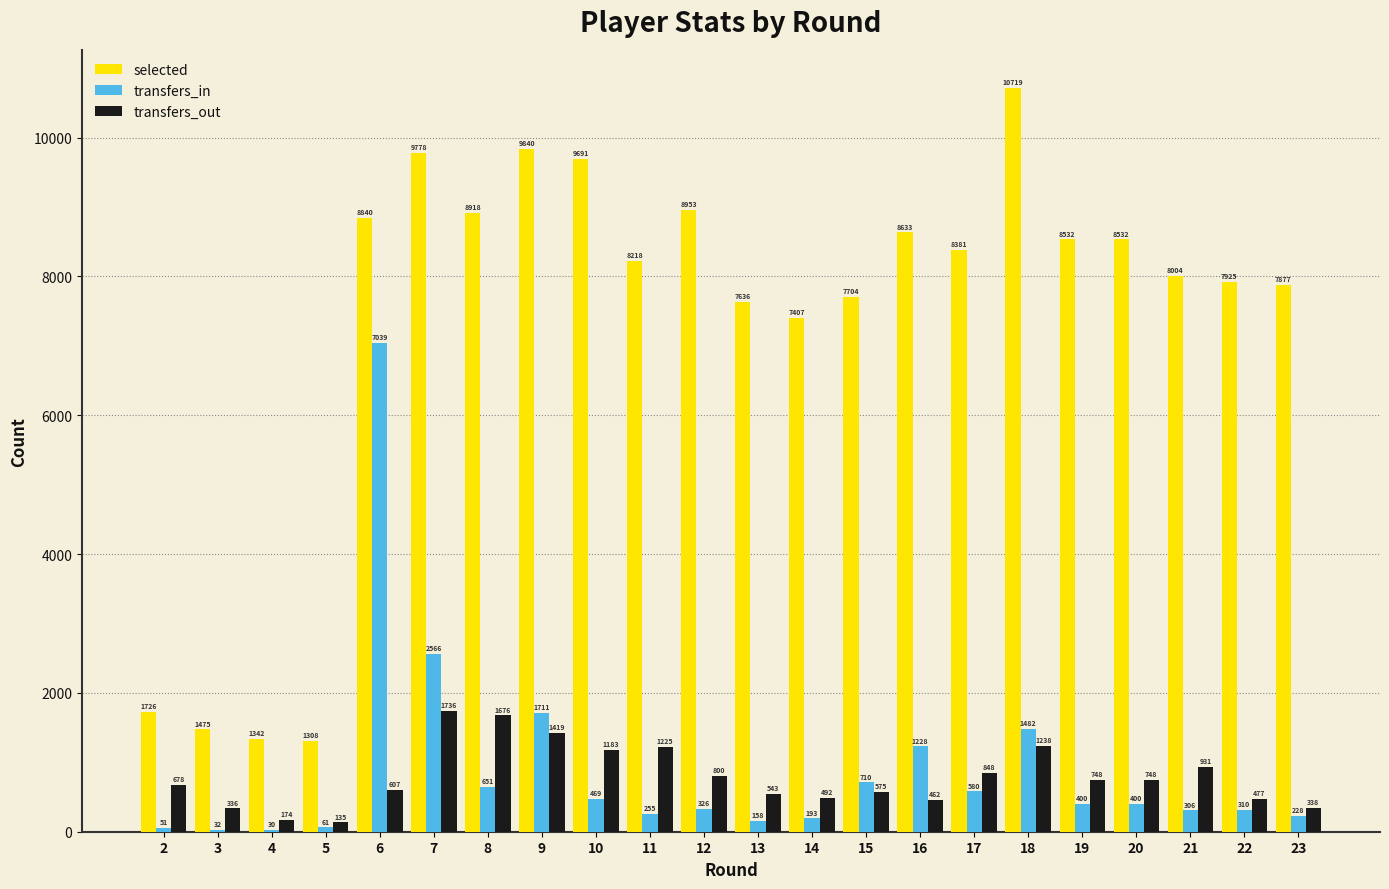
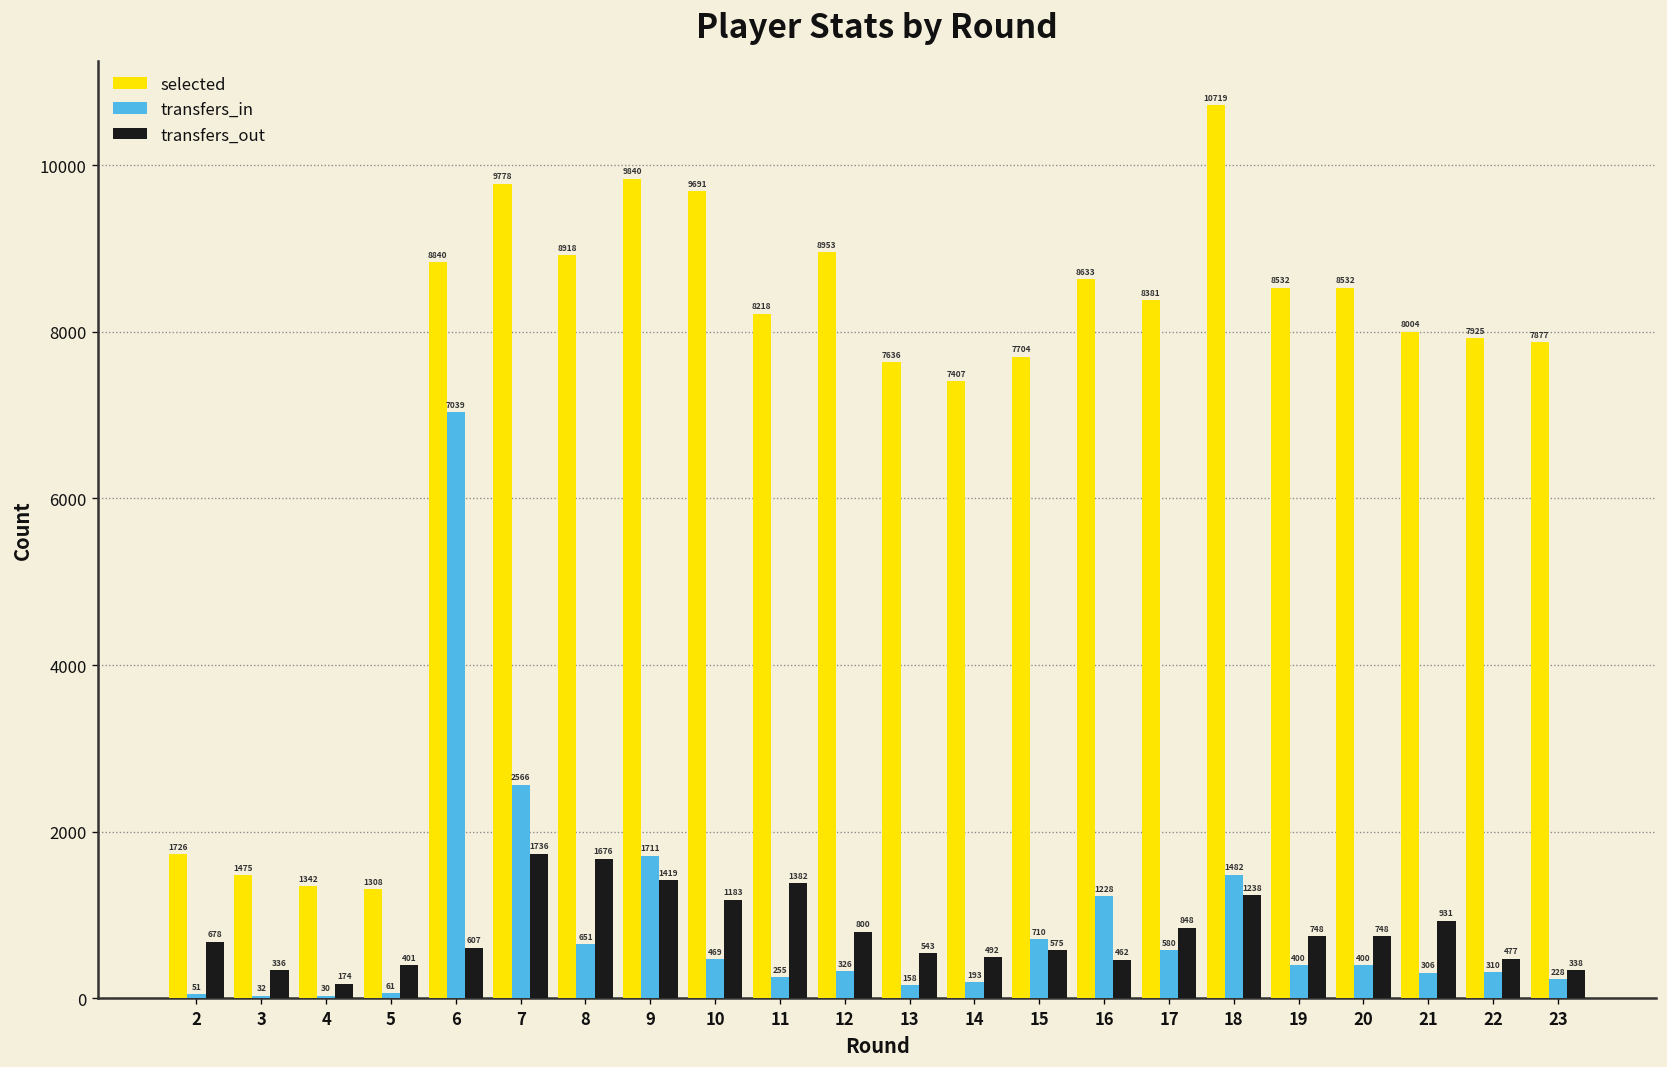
  {
    "selected": {
      "2": 1726,
      "3": 1475,
      "4": 1342,
      "5": 1308,
      "6": 8840,
      "7": 9778,
      "8": 8918,
      "9": 9840,
      "10": 9691,
      "11": 8218,
      "12": 8953,
      "13": 7636,
      "14": 7407,
      "15": 7704,
      "16": 8633,
      "17": 8381,
      "18": 10719,
      "19": 8532,
      "20": 8532,
      "21": 8004,
      "22": 7925,
      "23": 7877
    },
    "transfers_in": {
      "2": 51,
      "3": 32,
      "4": 30,
      "5": 61,
      "6": 7039,
      "7": 2566,
      "8": 651,
      "9": 1711,
      "10": 469,
      "11": 255,
      "12": 326,
      "13": 158,
      "14": 193,
      "15": 710,
      "16": 1228,
      "17": 580,
      "18": 1482,
      "19": 400,
      "20": 400,
      "21": 306,
      "22": 310,
      "23": 228
    },
    "transfers_out": {
      "2": 678,
      "3": 336,
      "4": 174,
-     "5": 135,
+     "5": 401,
      "6": 607,
      "7": 1736,
      "8": 1676,
      "9": 1419,
      "10": 1183,
-     "11": 1225,
+     "11": 1382,
      "12": 800,
      "13": 543,
      "14": 492,
      "15": 575,
      "16": 462,
      "17": 848,
      "18": 1238,
      "19": 748,
      "20": 748,
      "21": 931,
      "22": 477,
      "23": 338
    }
  }
